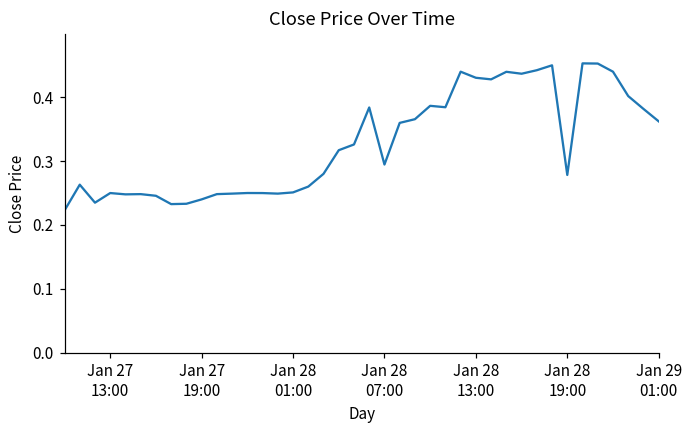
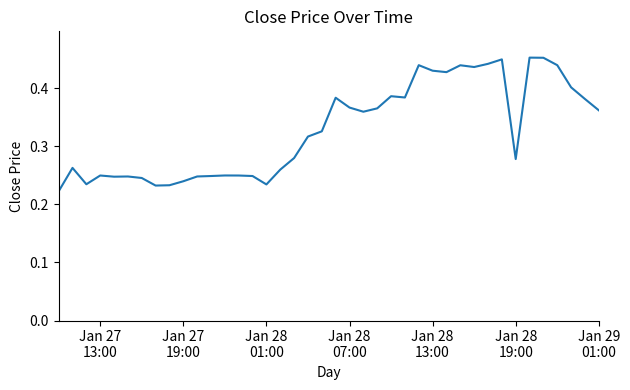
  {
    "Jan 27 13:00": 0.25,
    "Jan 27 19:00": 0.24,
-   "Jan 28 01:00": 0.25,
-   "Jan 28 07:00": 0.29,
+   "Jan 28 01:00": 0.23,
+   "Jan 28 07:00": 0.37,
    "Jan 28 13:00": 0.43,
    "Jan 28 19:00": 0.28,
    "Jan 29 01:00": 0.36
  }
